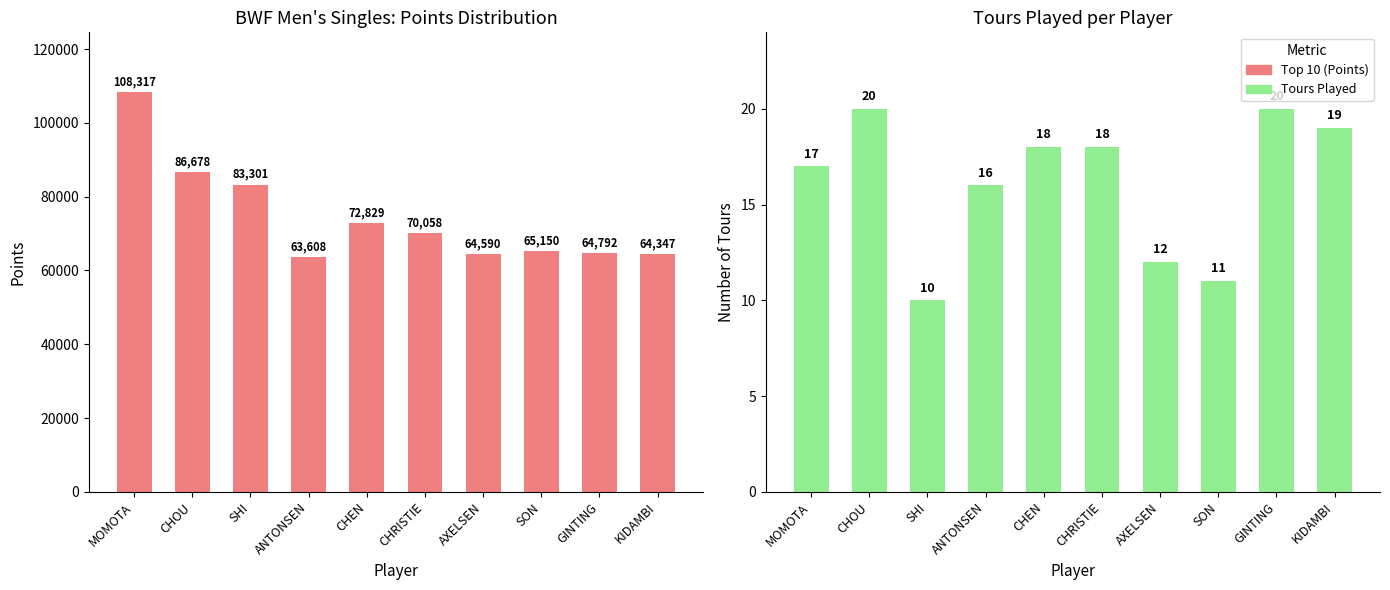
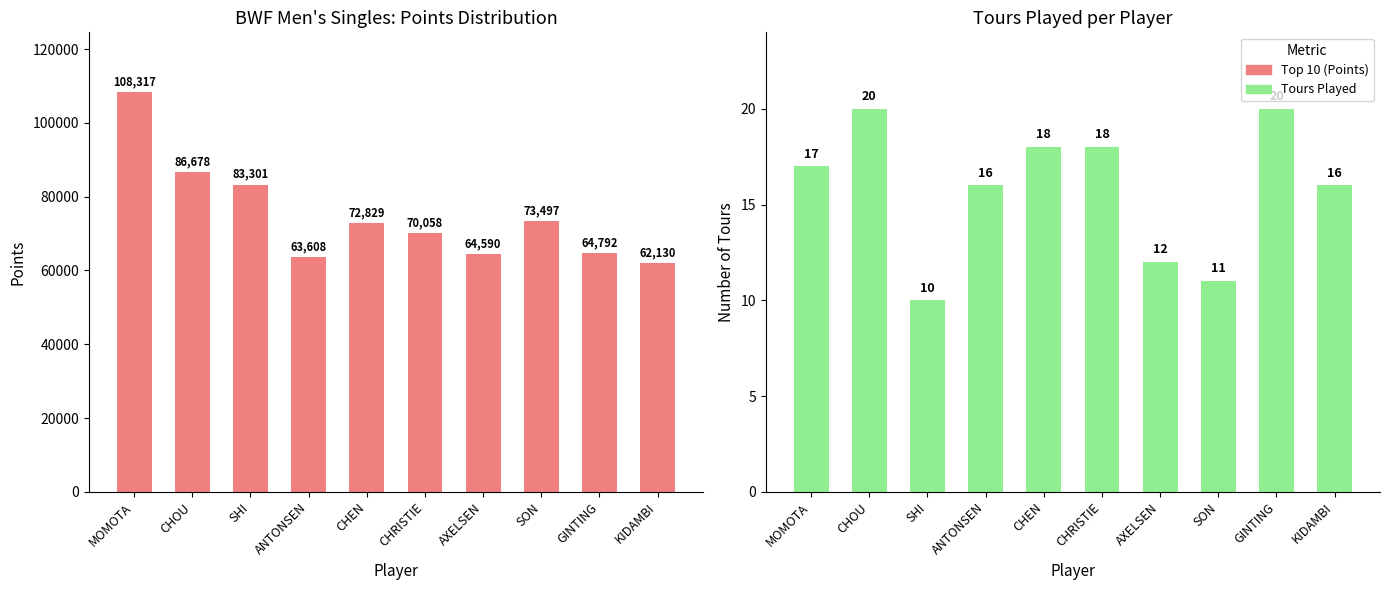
  {
    "BWF Men's Singles: Points Distribution": {
      "CHOU": "86,678",
      "SHI": "83,301",
      "CHRISTIE": "70,058",
      "AXELSEN": "64,590",
-     "SON": "65,150",
+     "SON": "73,497",
      "GINTING": "64,792",
-     "KIDAMBI": "64,347"
+     "KIDAMBI": "62,130"
    },
    "Tours Played per Player": {
      "MOMOTA": "17",
      "CHOU": "20",
      "SHI": "10",
      "ANTONSEN": "16",
      "CHEN": "18",
      "CHRISTIE": "18",
      "AXELSEN": "12",
      "SON": "11",
-     "KIDAMBI": "19"
+     "KIDAMBI": "16"
    }
  }
